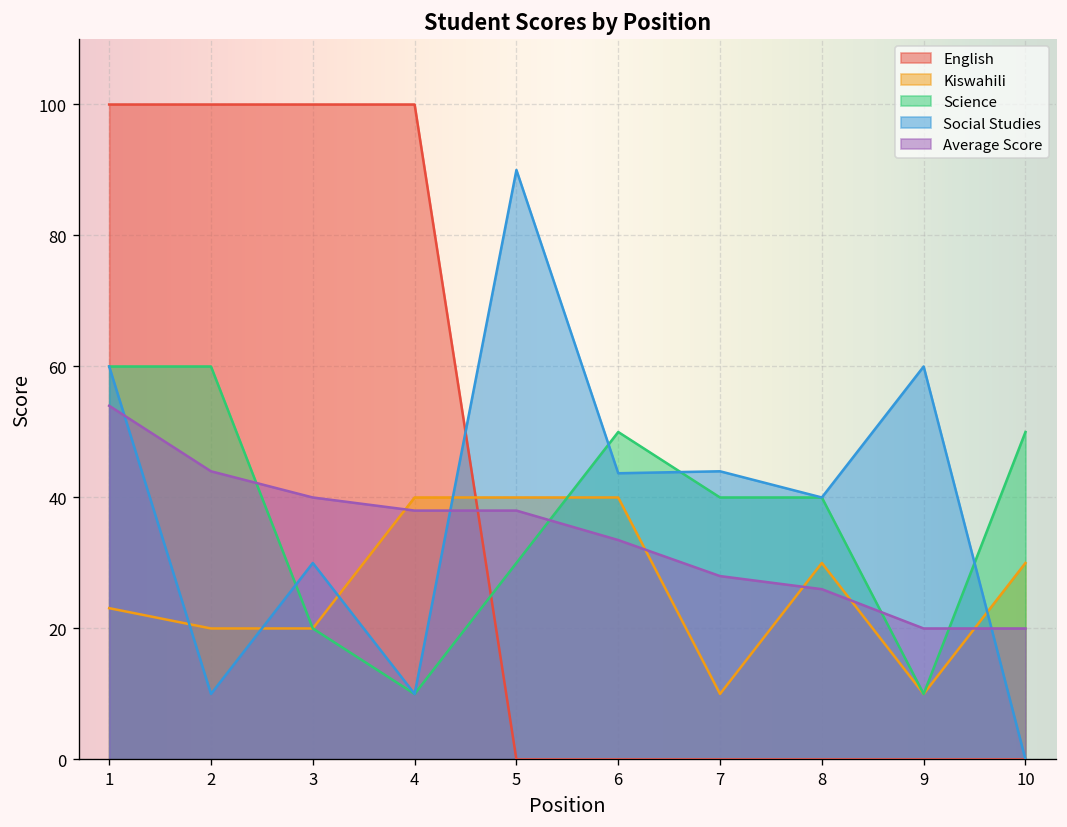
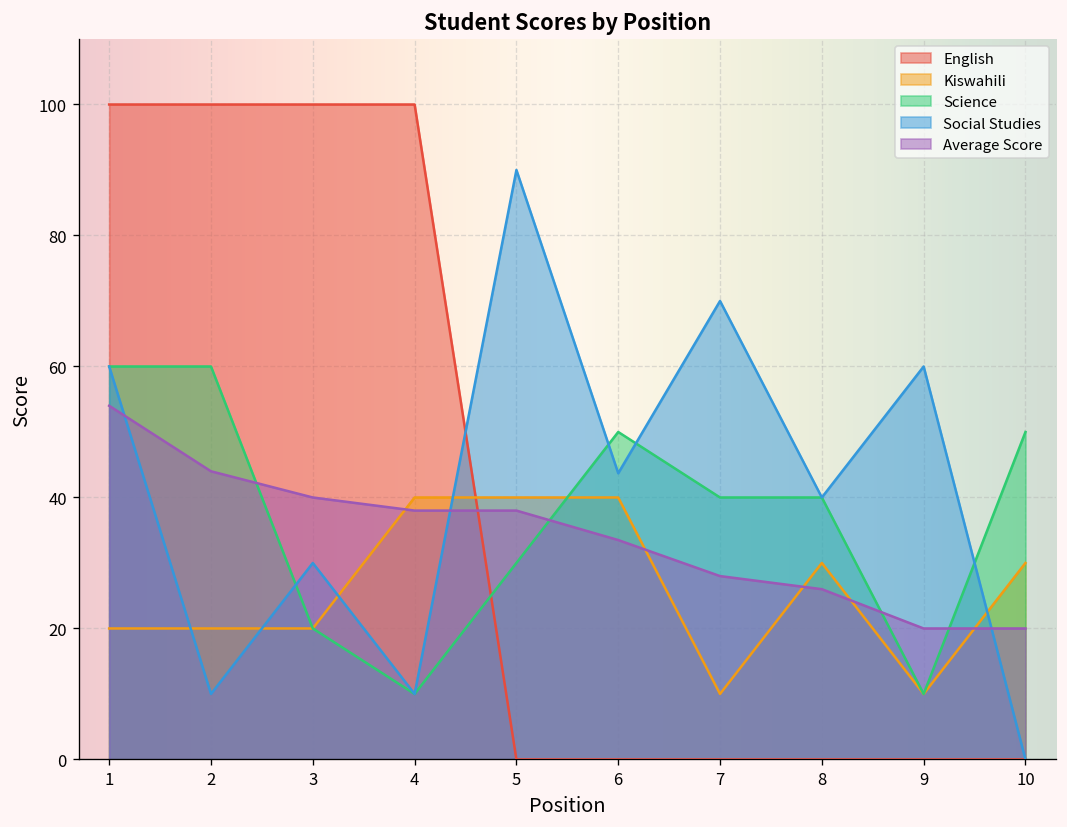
  {
    "English": {
      "1": 100,
      "2": 100,
      "3": 100,
      "4": 100,
      "5": 0,
      "6": 0,
      "7": 0,
      "8": 0,
      "9": 0
    },
    "Kiswahili": {
-     "1": 23,
+     "1": 20,
      "2": 20,
      "4": 40,
      "5": 40,
      "6": 40,
      "7": 10,
      "8": 30,
      "10": 30
    },
    "Science": {
      "2": 60,
      "5": 30,
      "6": 50,
      "7": 40,
      "10": 50
    },
    "Social Studies": {
      "2": 10,
      "3": 30,
      "5": 90,
      "6": 44,
-     "7": 44,
+     "7": 70,
      "9": 60
    },
    "Average Score": {
      "1": 54,
      "2": 44,
      "3": 40,
      "4": 38,
      "5": 38,
      "6": 34,
      "7": 28,
      "8": 26,
      "9": 20,
      "10": 20
    }
  }
